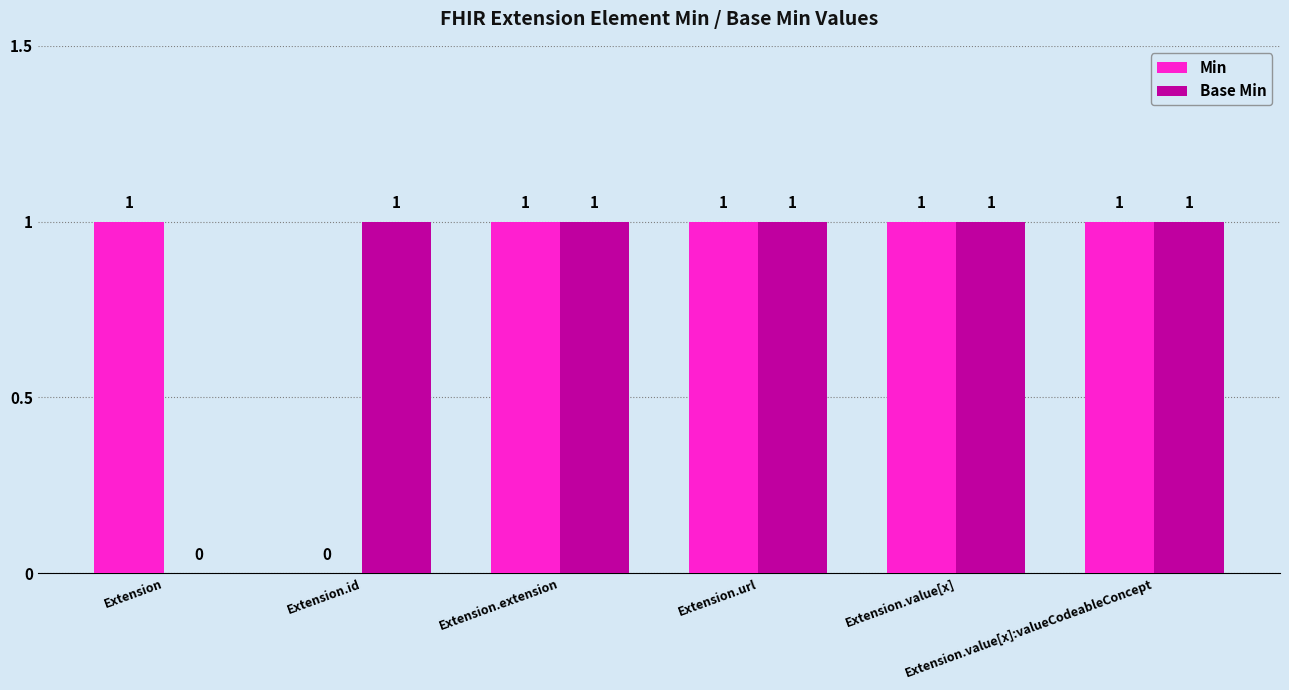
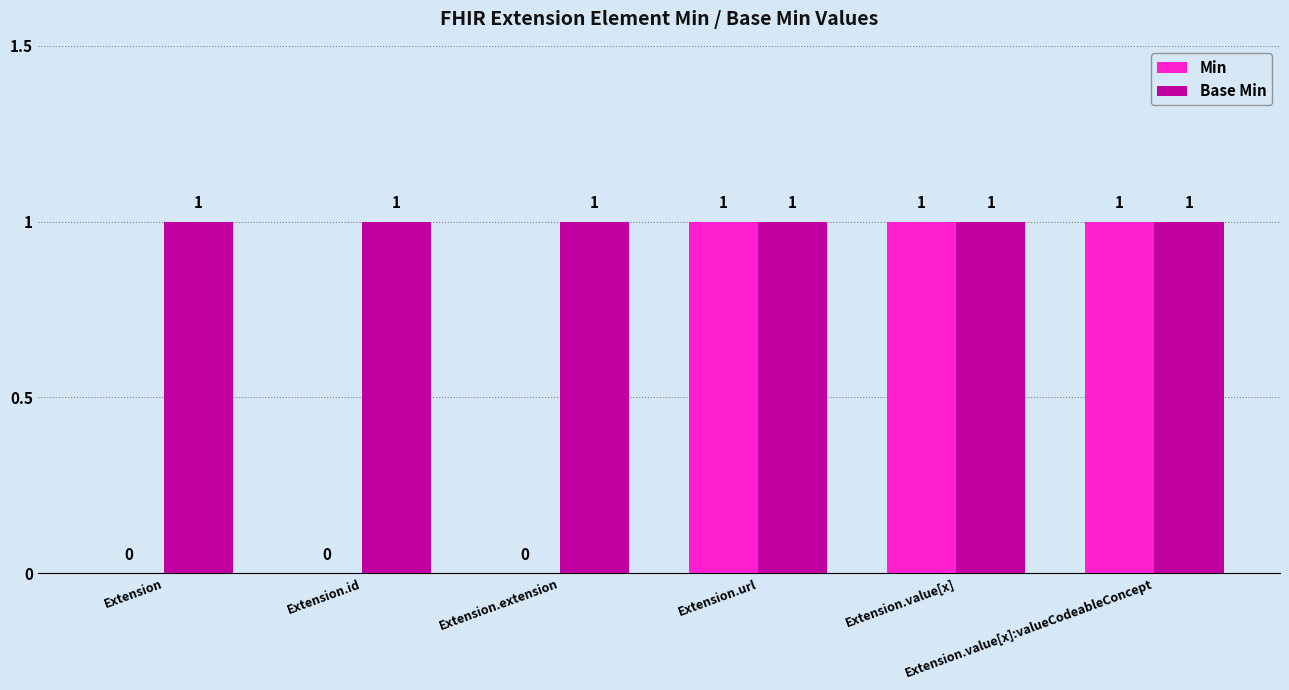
  {
    "Min": {
-     "Extension": 1,
+     "Extension": 0,
      "Extension.id": 0,
-     "Extension.extension": 1,
+     "Extension.extension": 0,
      "Extension.url": 1,
      "Extension.value[x]": 1,
      "Extension.value[x]:valueCodeableConcept": 1
    },
    "Base Min": {
-     "Extension": 0,
+     "Extension": 1,
      "Extension.id": 1,
      "Extension.extension": 1,
      "Extension.url": 1,
      "Extension.value[x]": 1,
      "Extension.value[x]:valueCodeableConcept": 1
    }
  }
